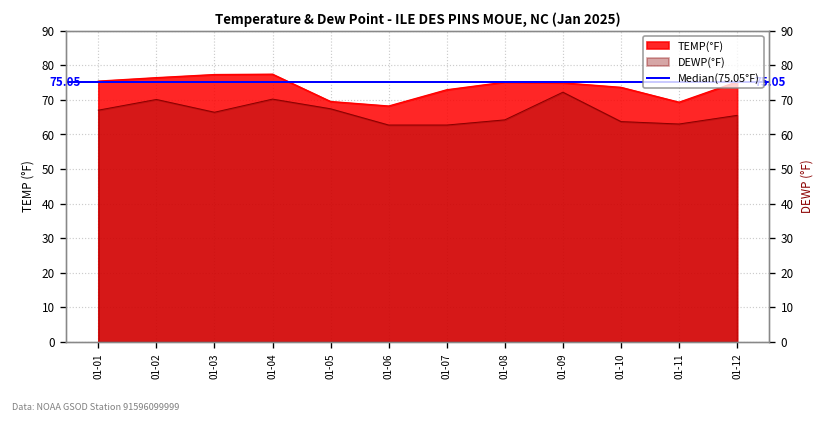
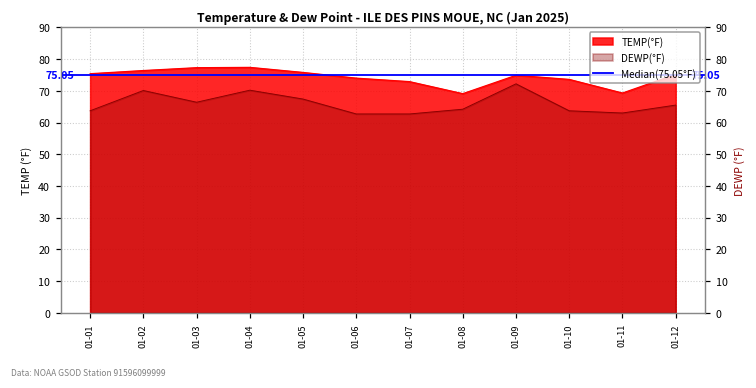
  {
    "TEMP(°F)": {
      "01-02": 76,
      "01-03": 77,
      "01-04": 77,
-     "01-05": 70,
-     "01-06": 68,
+     "01-05": 76,
+     "01-06": 74,
      "01-07": 73,
-     "01-08": 75,
+     "01-08": 69,
      "01-09": 75,
      "01-10": 74,
      "01-11": 69
    },
    "DEWP(°F)": {
-     "01-01": 67,
+     "01-01": 64,
      "01-02": 70,
      "01-03": 66,
      "01-04": 70,
      "01-05": 67,
      "01-06": 63,
      "01-07": 63,
      "01-08": 64,
      "01-09": 72,
      "01-10": 64,
      "01-11": 63,
      "01-12": 66
    }
  }
